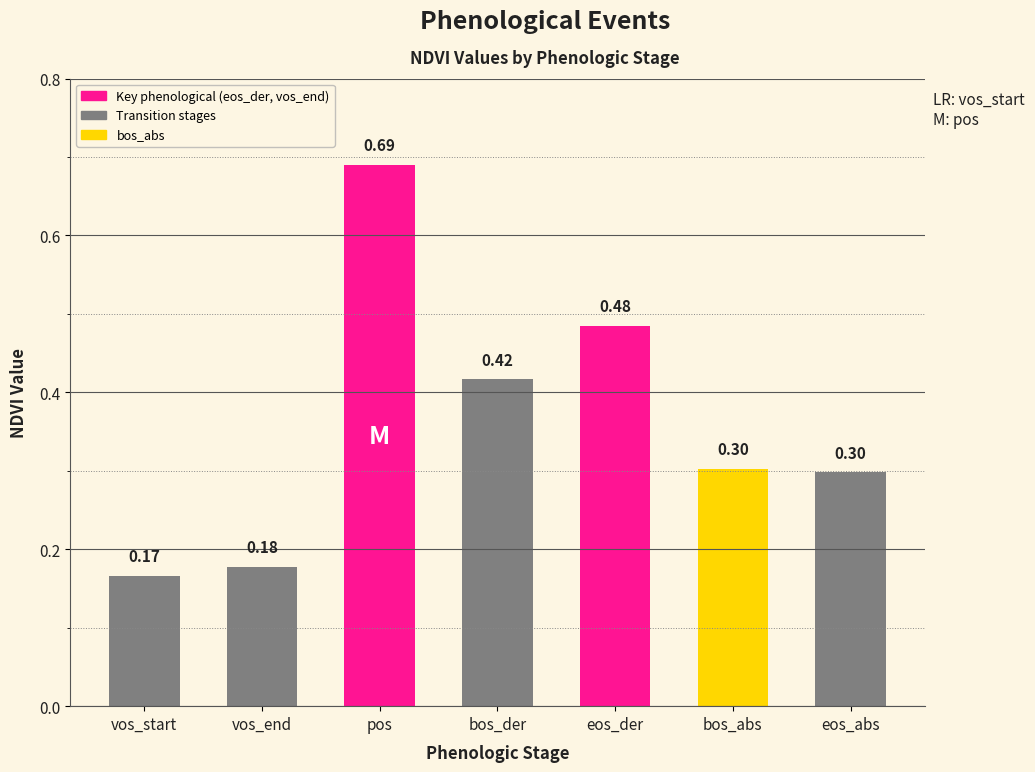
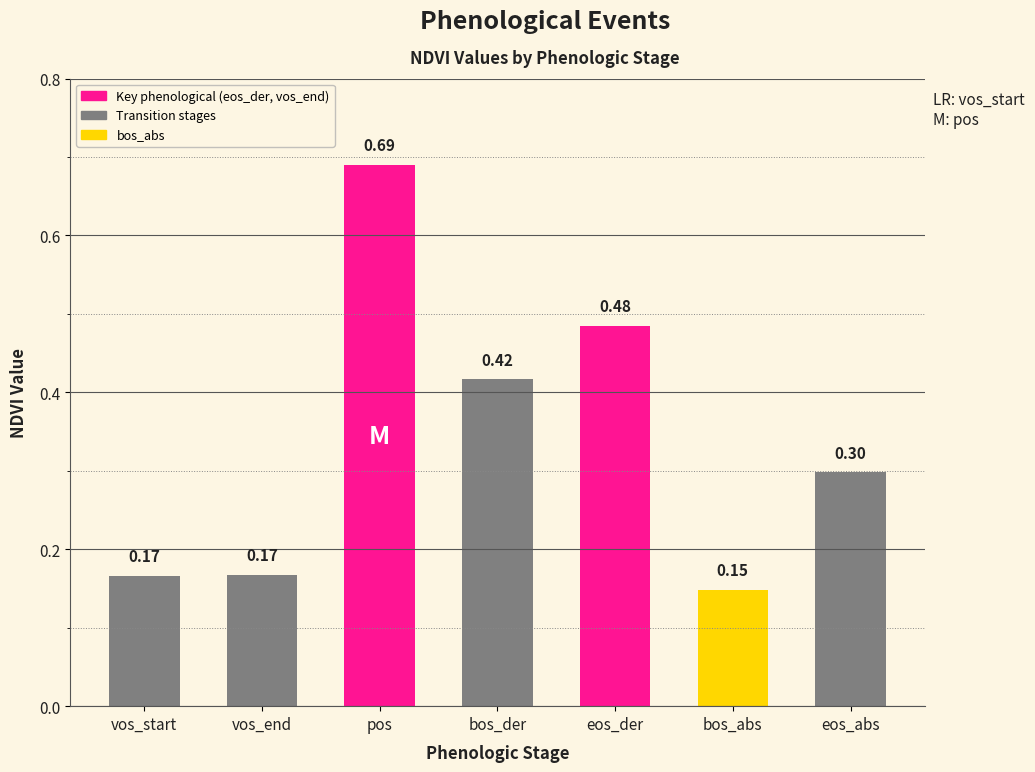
  {
    "vos_start": 0.17,
-   "vos_end": 0.18,
+   "vos_end": 0.17,
    "pos": 0.69,
    "bos_der": 0.42,
    "eos_der": 0.48,
-   "bos_abs": 0.30,
+   "bos_abs": 0.15,
    "eos_abs": 0.30
  }
